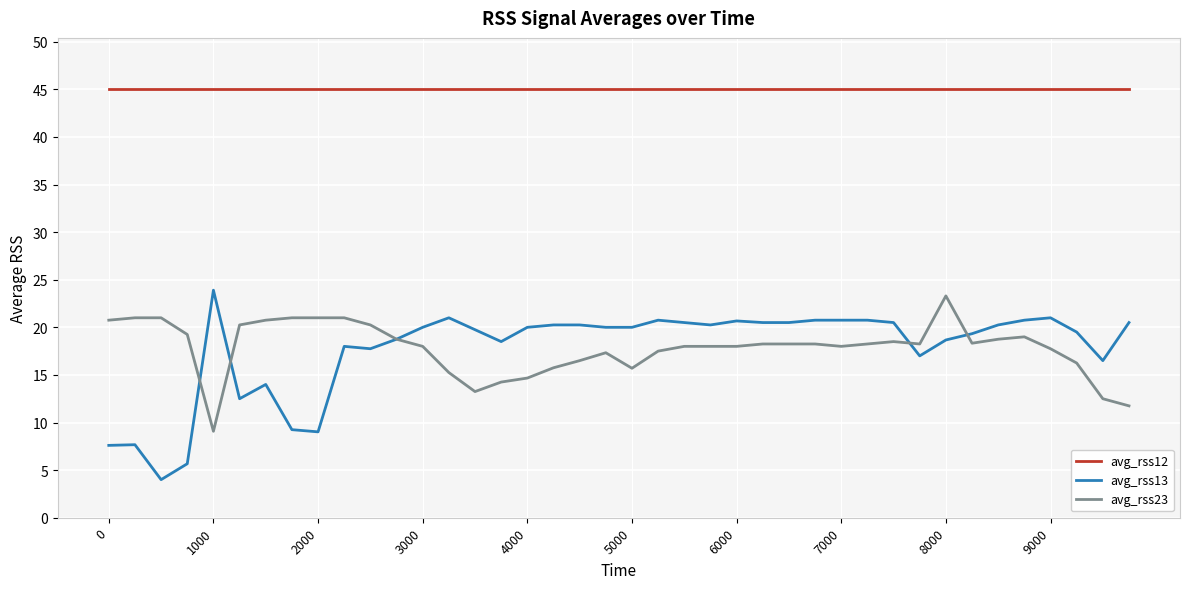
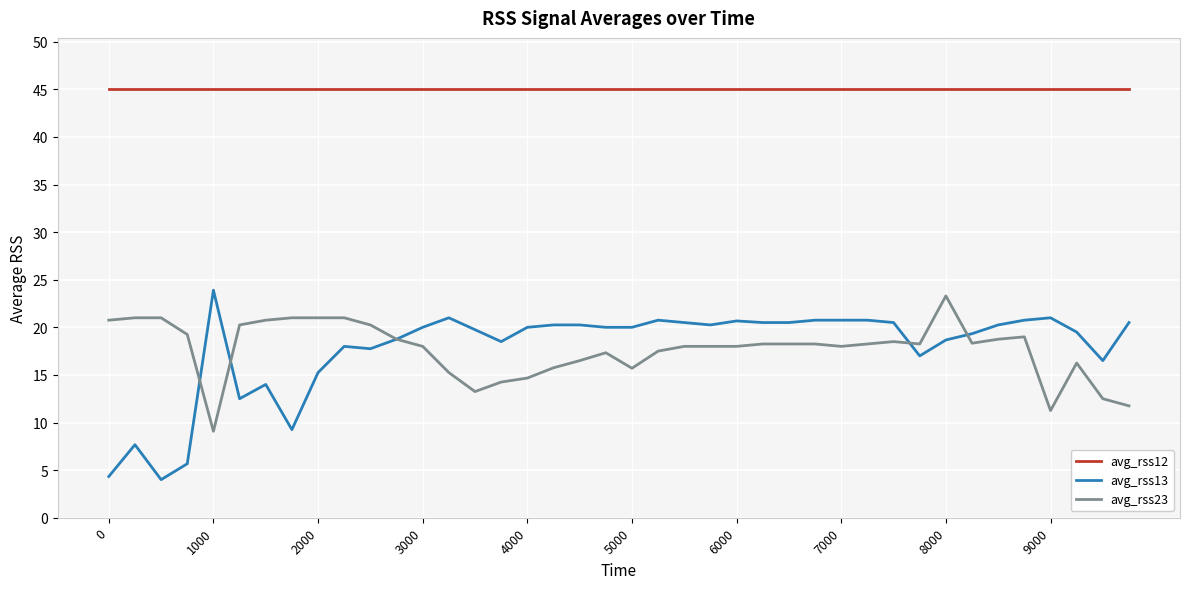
  {
    "avg_rss12": {
      "0": 45,
      "1000": 45,
      "2000": 45,
      "3000": 45,
      "4000": 45,
      "5000": 45,
      "6000": 45,
      "7000": 45,
      "8000": 45,
      "9000": 45
    },
    "avg_rss13": {
-     "0": 8,
+     "0": 4,
      "1000": 24,
-     "2000": 9,
+     "2000": 15,
      "3000": 20,
      "4000": 20,
      "5000": 20,
      "6000": 21,
      "7000": 21,
      "8000": 19,
      "9000": 21
    },
    "avg_rss23": {
      "0": 21,
      "1000": 9,
      "2000": 21,
      "3000": 18,
      "4000": 15,
      "5000": 16,
      "6000": 18,
      "7000": 18,
      "8000": 23,
-     "9000": 18
+     "9000": 11
    }
  }
